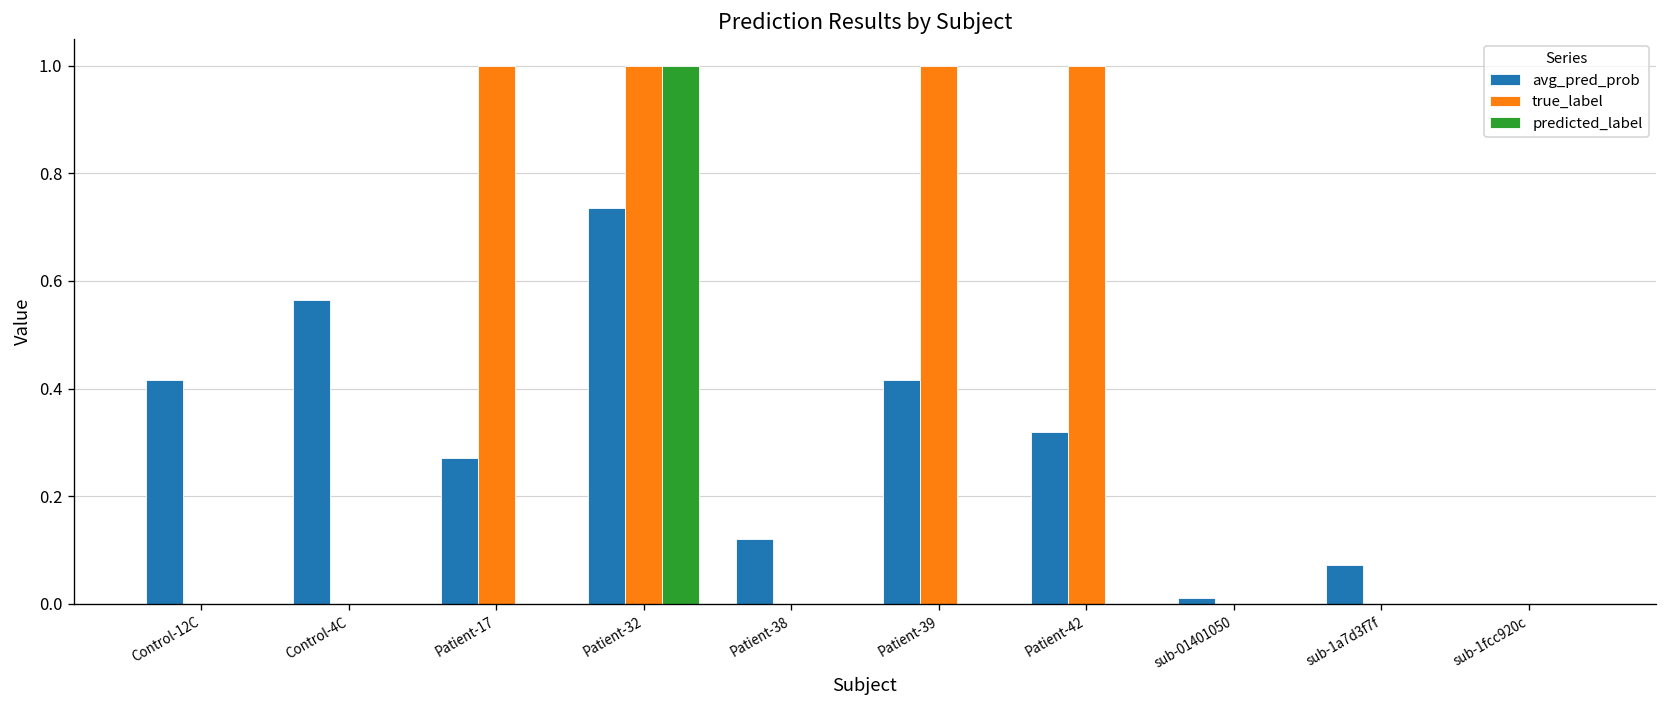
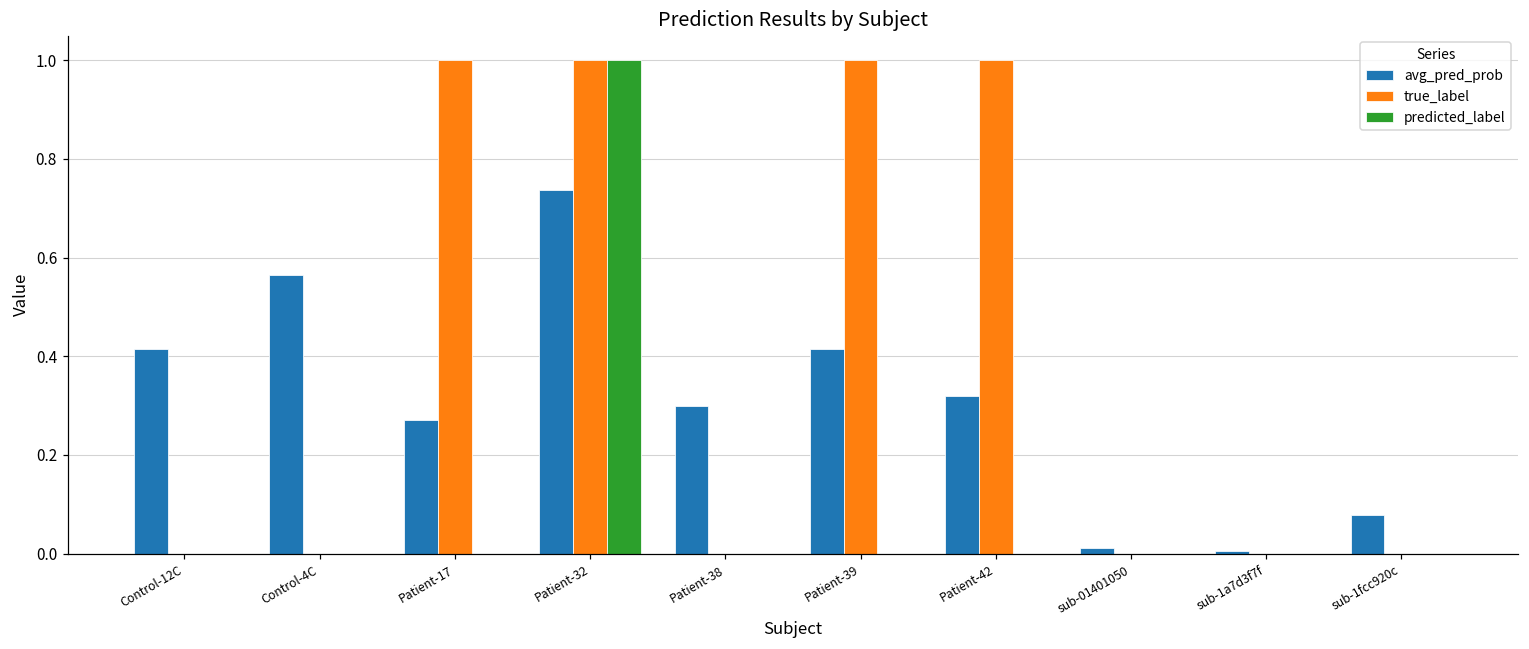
  {
    "avg_pred_prob": {
      "Control-12C": 0.42,
      "Control-4C": 0.56,
      "Patient-17": 0.27,
      "Patient-32": 0.74,
-     "Patient-38": 0.12,
+     "Patient-38": 0.30,
      "Patient-39": 0.42,
      "Patient-42": 0.32,
      "sub-01401050": 0.01,
-     "sub-1a7d3f7f": 0.07,
-     "sub-1fcc920c": 0.00
+     "sub-1a7d3f7f": 0.01,
+     "sub-1fcc920c": 0.08
    },
    "true_label": {
      "Control-12C": 0.00,
      "Control-4C": 0.00,
      "Patient-17": 1.00,
      "Patient-32": 1.00,
      "Patient-38": 0.00,
      "Patient-39": 1.00,
      "Patient-42": 1.00,
      "sub-01401050": 0.00,
      "sub-1a7d3f7f": 0.00,
      "sub-1fcc920c": 0.00
    },
    "predicted_label": {
      "Control-12C": 0.00,
      "Control-4C": 0.00,
      "Patient-17": 0.00,
      "Patient-32": 1.00,
      "Patient-38": 0.00,
      "Patient-39": 0.00,
      "Patient-42": 0.00,
      "sub-01401050": 0.00,
      "sub-1a7d3f7f": 0.00,
      "sub-1fcc920c": 0.00
    }
  }
